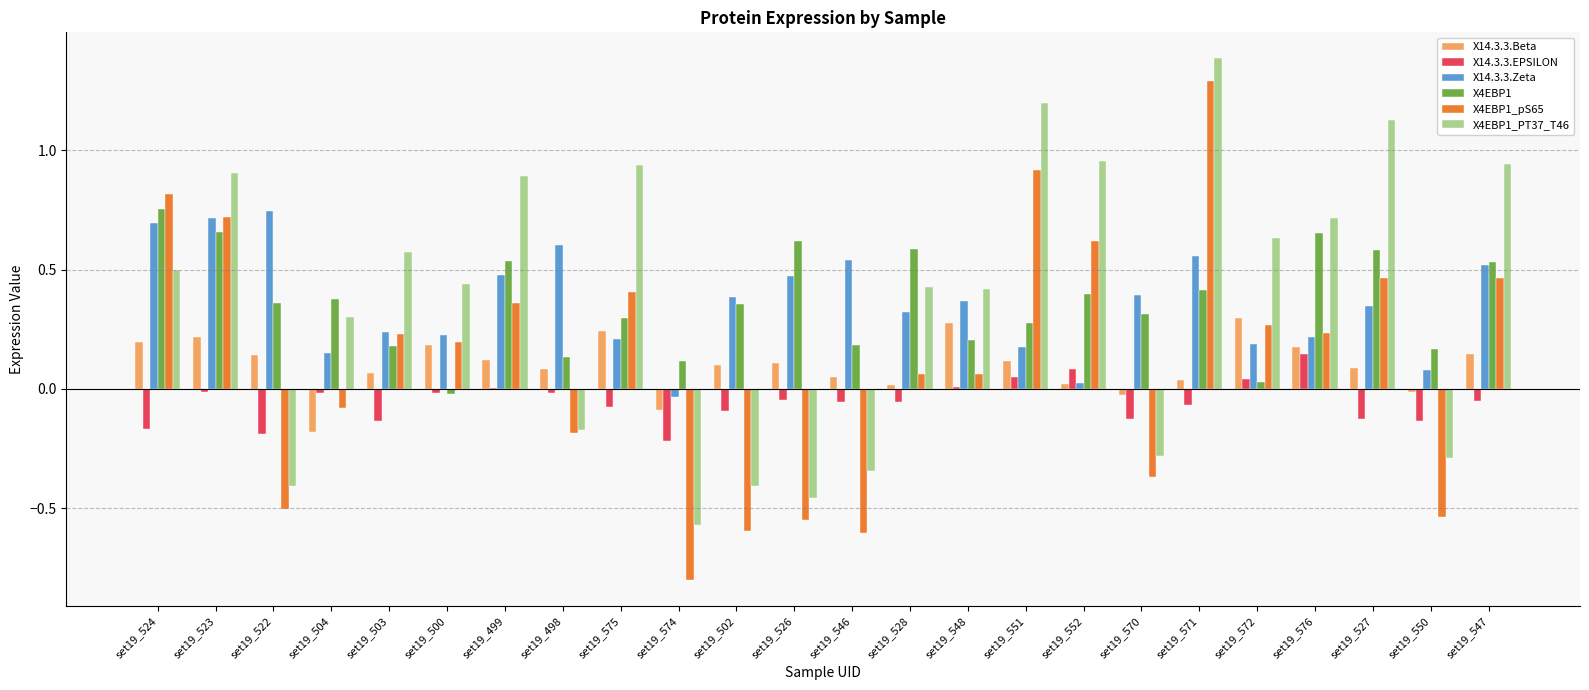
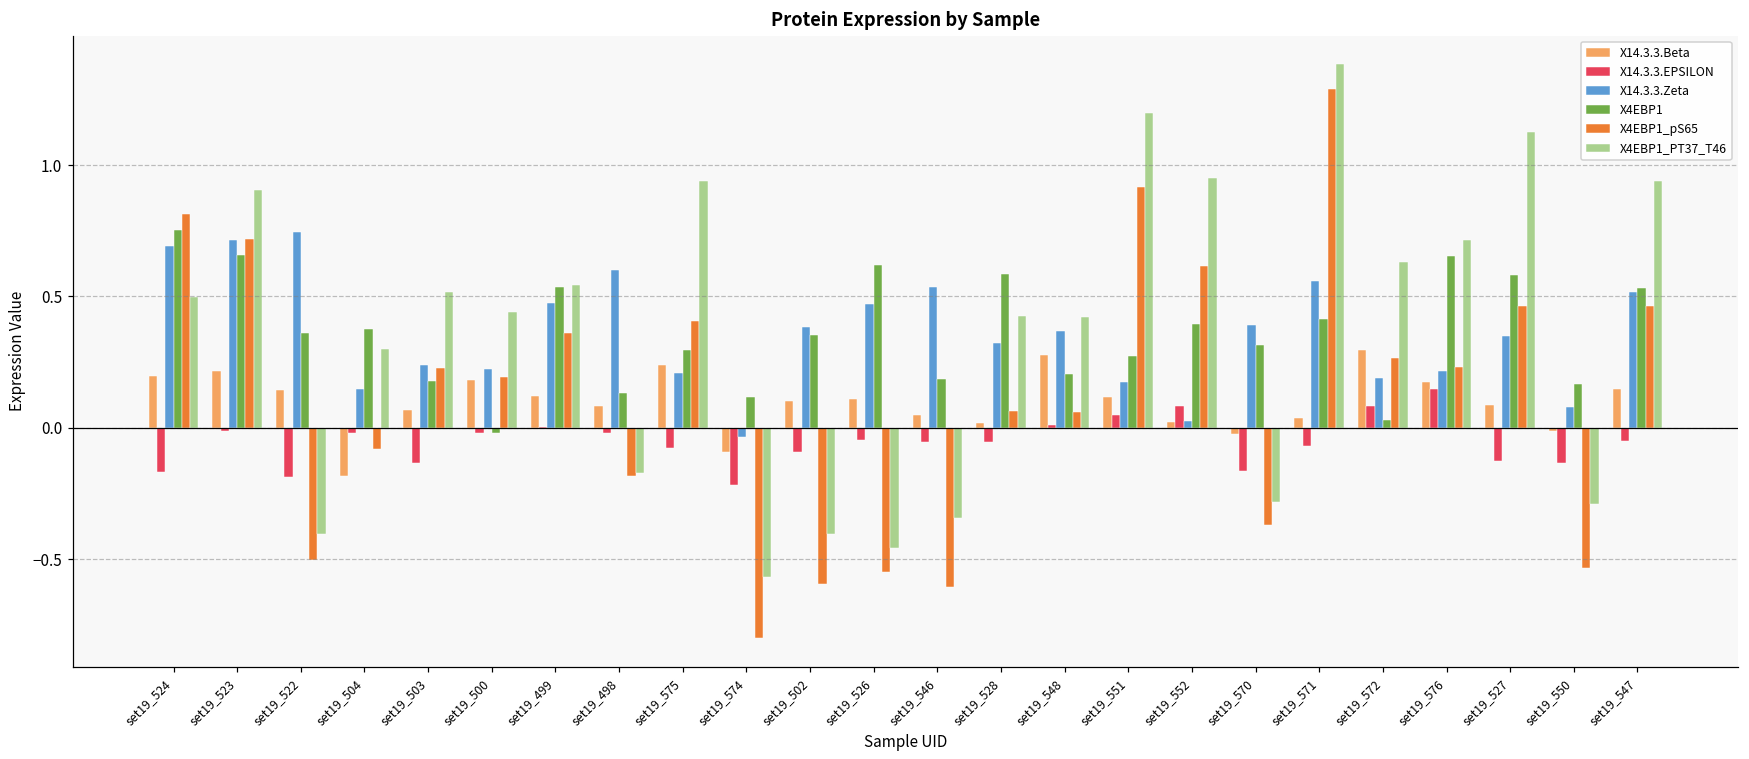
  {
    "X14.3.3.Beta": {
      "set19_524": 0.20,
      "set19_523": 0.22,
      "set19_522": 0.14,
      "set19_504": -0.18,
      "set19_503": 0.07,
      "set19_500": 0.18,
      "set19_499": 0.12,
      "set19_498": 0.08,
      "set19_575": 0.24,
      "set19_574": -0.09,
      "set19_502": 0.10,
      "set19_526": 0.11,
      "set19_546": 0.05,
      "set19_528": 0.02,
      "set19_548": 0.28,
      "set19_551": 0.12,
      "set19_552": 0.02,
      "set19_570": -0.02,
      "set19_571": 0.04,
      "set19_572": 0.30,
      "set19_576": 0.18,
      "set19_527": 0.09,
      "set19_550": -0.01,
      "set19_547": 0.15
    },
    "X14.3.3.EPSILON": {
      "set19_524": -0.17,
      "set19_523": -0.01,
      "set19_522": -0.19,
      "set19_504": -0.02,
      "set19_503": -0.13,
      "set19_500": -0.02,
      "set19_498": -0.02,
      "set19_575": -0.08,
      "set19_574": -0.22,
      "set19_502": -0.09,
      "set19_526": -0.05,
      "set19_546": -0.05,
      "set19_528": -0.05,
      "set19_551": 0.05,
      "set19_552": 0.08,
-     "set19_570": -0.13,
+     "set19_570": -0.16,
      "set19_571": -0.07,
-     "set19_572": 0.04,
+     "set19_572": 0.08,
      "set19_576": 0.15,
      "set19_527": -0.12,
      "set19_550": -0.13,
      "set19_547": -0.05
    },
    "X14.3.3.Zeta": {
      "set19_524": 0.69,
      "set19_523": 0.72,
      "set19_522": 0.74,
      "set19_504": 0.15,
      "set19_503": 0.24,
      "set19_500": 0.23,
      "set19_499": 0.48,
      "set19_498": 0.60,
      "set19_575": 0.21,
      "set19_574": -0.04,
      "set19_502": 0.38,
      "set19_526": 0.47,
      "set19_546": 0.54,
      "set19_528": 0.32,
      "set19_548": 0.37,
      "set19_551": 0.18,
      "set19_552": 0.03,
      "set19_570": 0.39,
      "set19_571": 0.56,
      "set19_572": 0.19,
      "set19_576": 0.22,
      "set19_527": 0.35,
      "set19_550": 0.08,
      "set19_547": 0.52
    },
    "X4EBP1": {
      "set19_524": 0.75,
      "set19_523": 0.66,
      "set19_522": 0.36,
      "set19_504": 0.38,
      "set19_503": 0.18,
      "set19_500": -0.02,
      "set19_499": 0.53,
      "set19_498": 0.13,
      "set19_575": 0.30,
      "set19_574": 0.12,
      "set19_502": 0.35,
      "set19_526": 0.62,
      "set19_546": 0.19,
      "set19_528": 0.59,
      "set19_548": 0.21,
      "set19_551": 0.27,
      "set19_552": 0.40,
      "set19_570": 0.31,
      "set19_571": 0.41,
      "set19_572": 0.03,
      "set19_576": 0.65,
      "set19_527": 0.58,
      "set19_550": 0.17,
      "set19_547": 0.53
    },
    "X4EBP1_pS65": {
      "set19_524": 0.81,
      "set19_523": 0.72,
      "set19_522": -0.50,
      "set19_504": -0.08,
      "set19_503": 0.23,
      "set19_500": 0.20,
      "set19_499": 0.36,
      "set19_498": -0.18,
      "set19_575": 0.40,
      "set19_574": -0.80,
      "set19_502": -0.59,
      "set19_526": -0.55,
      "set19_546": -0.60,
      "set19_528": 0.06,
      "set19_548": 0.06,
      "set19_551": 0.92,
      "set19_552": 0.62,
      "set19_570": -0.37,
      "set19_571": 1.29,
      "set19_572": 0.27,
      "set19_576": 0.23,
      "set19_527": 0.46,
      "set19_550": -0.53,
      "set19_547": 0.46
    },
    "X4EBP1_PT37_T46": {
      "set19_524": 0.50,
      "set19_523": 0.90,
      "set19_522": -0.40,
      "set19_504": 0.30,
-     "set19_503": 0.57,
+     "set19_503": 0.52,
      "set19_500": 0.44,
-     "set19_499": 0.89,
+     "set19_499": 0.54,
      "set19_498": -0.17,
      "set19_575": 0.94,
      "set19_574": -0.57,
      "set19_502": -0.40,
      "set19_526": -0.46,
      "set19_546": -0.34,
      "set19_528": 0.43,
      "set19_548": 0.42,
      "set19_551": 1.20,
      "set19_552": 0.95,
      "set19_570": -0.28,
      "set19_571": 1.38,
      "set19_572": 0.63,
      "set19_576": 0.71,
      "set19_527": 1.13,
      "set19_550": -0.29,
      "set19_547": 0.94
    }
  }
